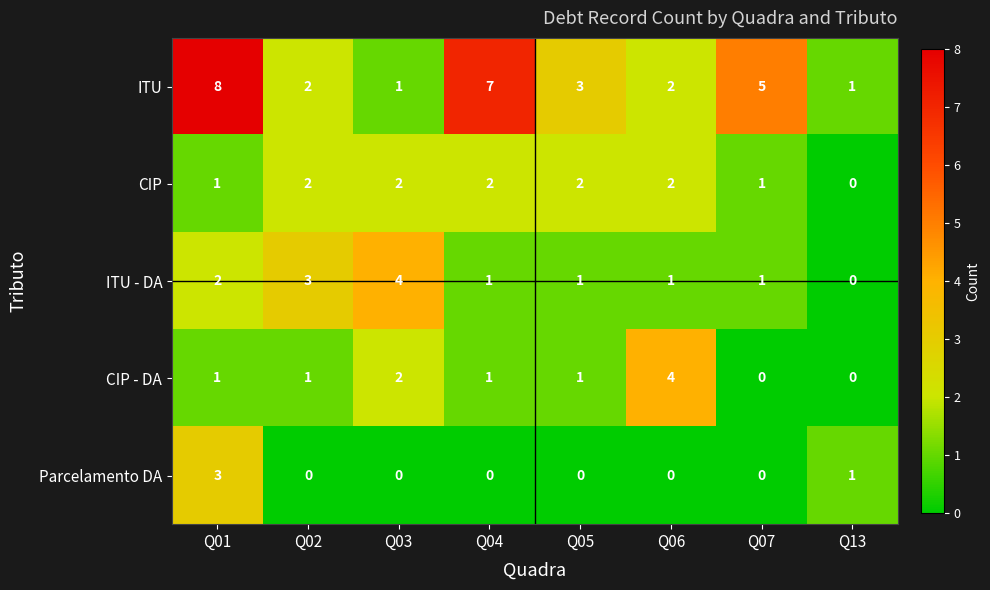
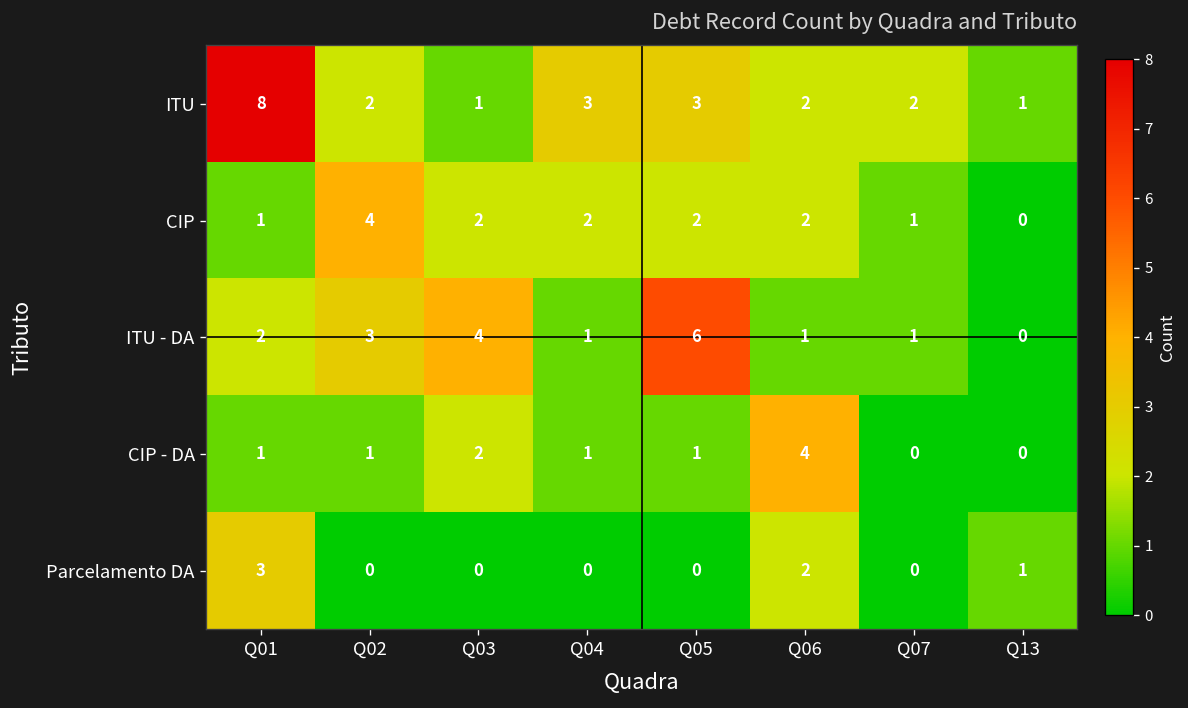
  {
    "ITU": {
      "Q01": 8,
      "Q02": 2,
      "Q03": 1,
-     "Q04": 7,
+     "Q04": 3,
      "Q05": 3,
      "Q06": 2,
-     "Q07": 5,
+     "Q07": 2,
      "Q13": 1
    },
    "CIP": {
      "Q01": 1,
-     "Q02": 2,
+     "Q02": 4,
      "Q03": 2,
      "Q04": 2,
      "Q05": 2,
      "Q06": 2,
      "Q07": 1,
      "Q13": 0
    },
    "ITU - DA": {
      "Q01": 2,
      "Q02": 3,
      "Q03": 4,
      "Q04": 1,
-     "Q05": 1,
+     "Q05": 6,
      "Q06": 1,
      "Q07": 1,
      "Q13": 0
    },
    "CIP - DA": {
      "Q01": 1,
      "Q02": 1,
      "Q03": 2,
      "Q04": 1,
      "Q05": 1,
      "Q06": 4,
      "Q07": 0,
      "Q13": 0
    },
    "Parcelamento DA": {
      "Q01": 3,
      "Q02": 0,
      "Q03": 0,
      "Q04": 0,
      "Q05": 0,
-     "Q06": 0,
+     "Q06": 2,
      "Q07": 0,
      "Q13": 1
    }
  }
